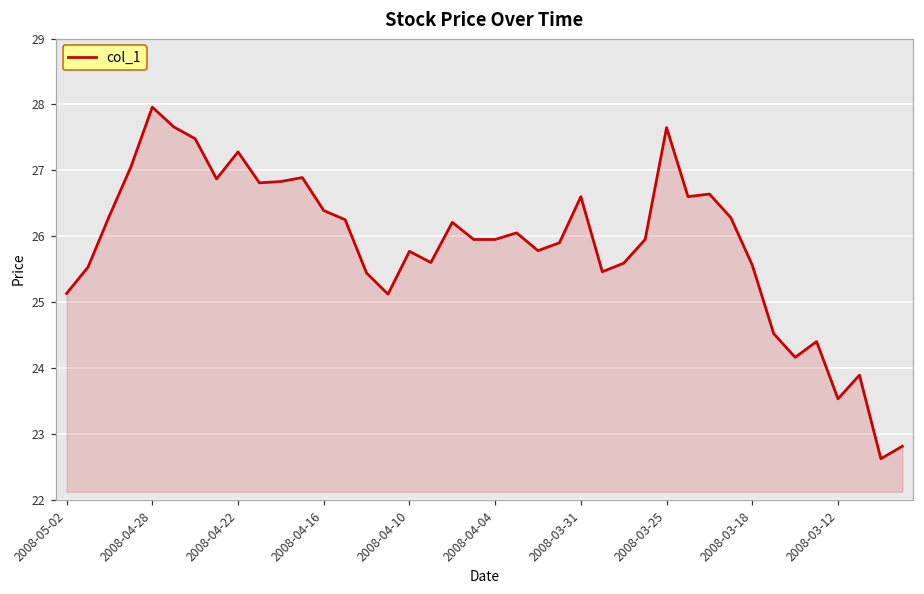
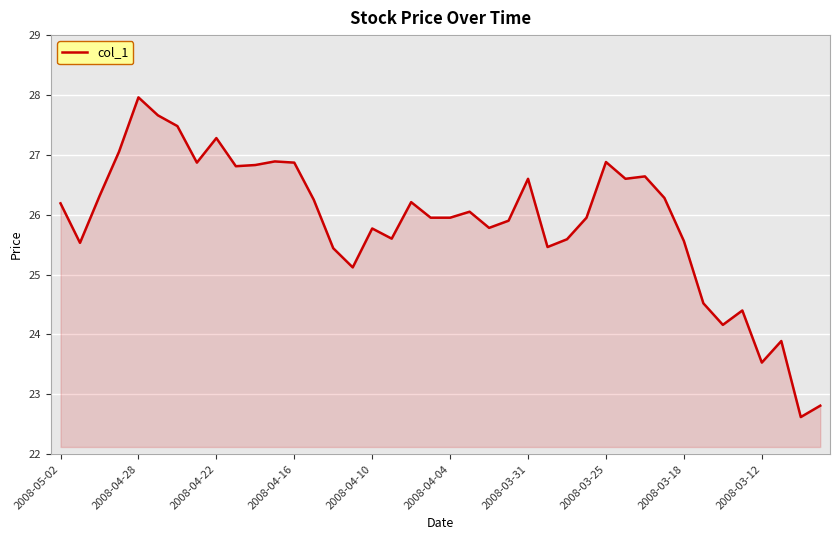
  {
-   "2008-05-02": 25.1,
+   "2008-05-02": 26.2,
    "2008-04-28": 28.0,
    "2008-04-22": 27.3,
-   "2008-04-16": 26.4,
+   "2008-04-16": 26.9,
    "2008-04-10": 25.8,
    "2008-04-04": 26.0,
    "2008-03-31": 26.6,
-   "2008-03-25": 27.7,
+   "2008-03-25": 26.9,
    "2008-03-18": 25.6,
    "2008-03-12": 23.5
  }
